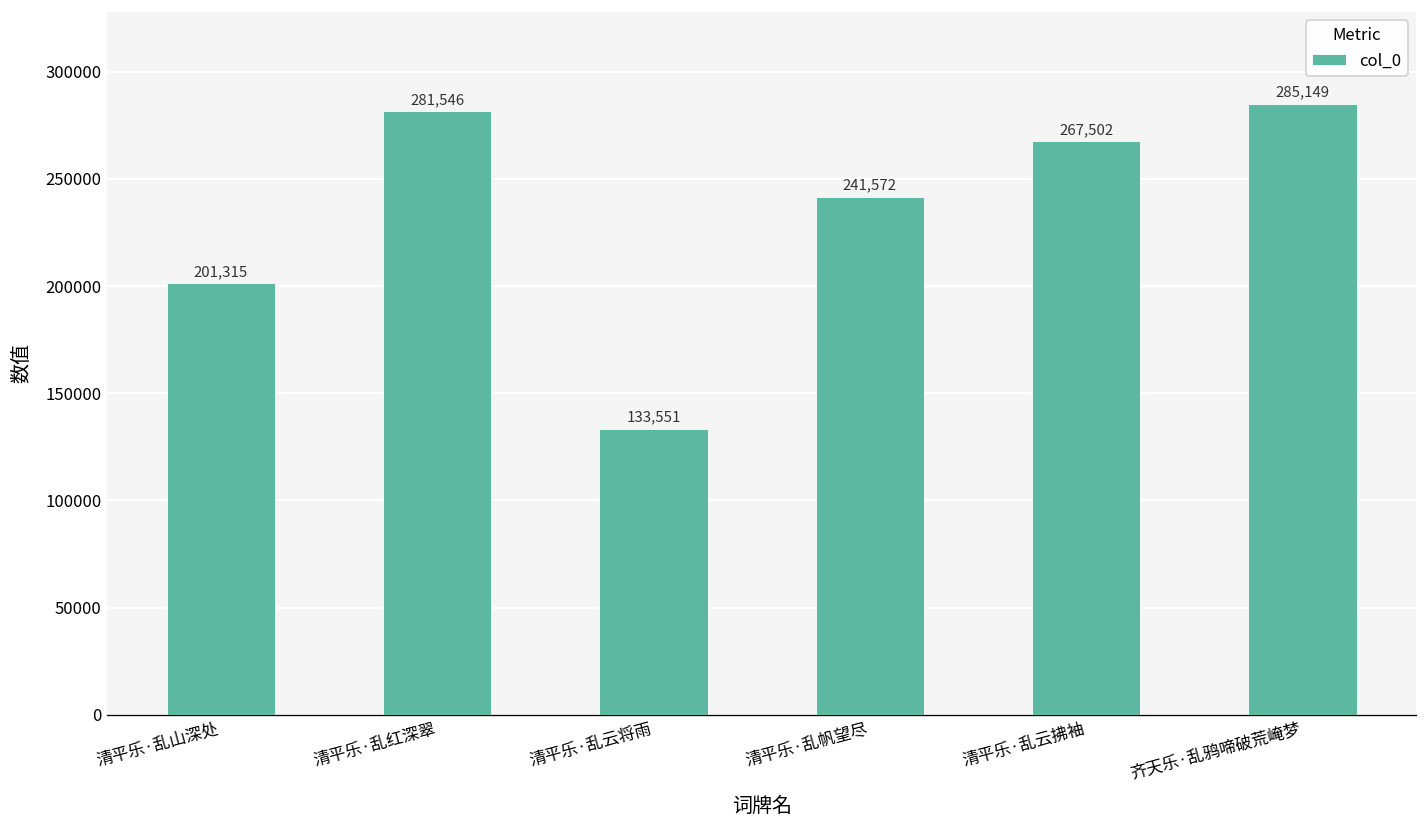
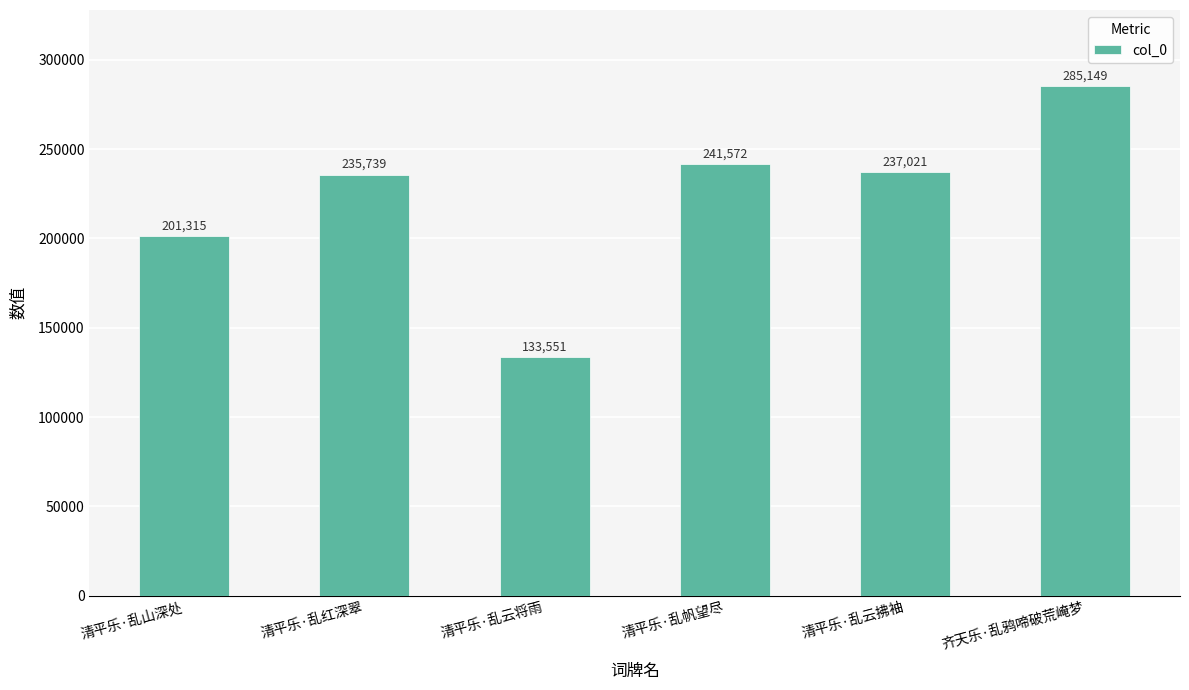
  {
    "清平乐·乱山深处": "201,315",
-   "清平乐·乱红深翠": "281,546",
+   "清平乐·乱红深翠": "235,739",
    "清平乐·乱云将雨": "133,551",
    "清平乐·乱帆望尽": "241,572",
-   "清平乐·乱云拂袖": "267,502",
+   "清平乐·乱云拂袖": "237,021",
    "齐天乐·乱鸦啼破荒崦梦": "285,149"
  }
